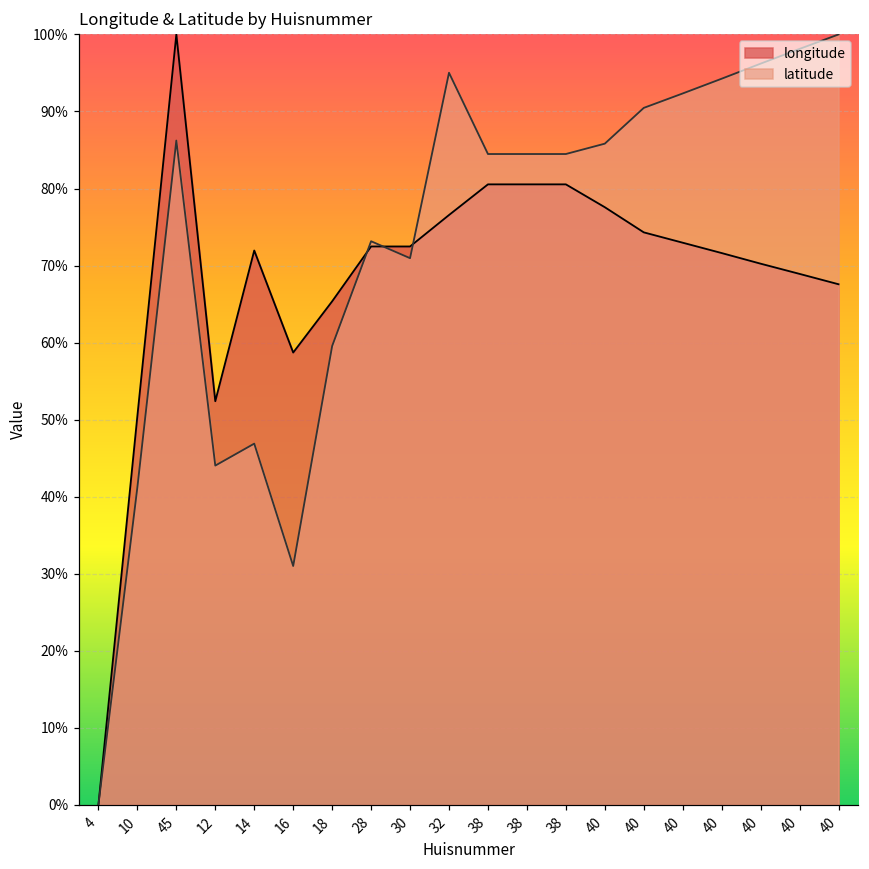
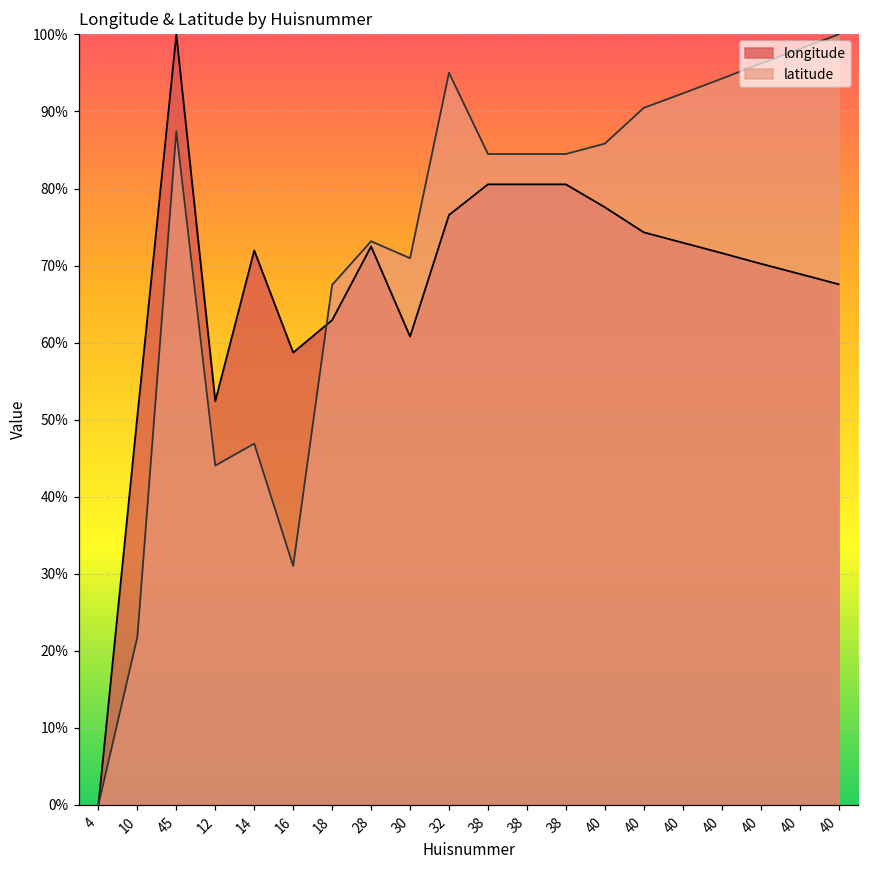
  {
    "longitude": {
      "10": "50%",
      "45": "100%",
      "12": "52%",
      "14": "72%",
      "16": "59%",
-     "18": "65%",
+     "18": "63%",
      "28": "72%",
-     "30": "72%",
+     "30": "61%",
      "32": "77%"
    },
    "latitude": {
-     "10": "41%",
-     "45": "86%",
+     "10": "22%",
+     "45": "87%",
      "12": "44%",
      "14": "47%",
      "16": "31%",
-     "18": "60%",
+     "18": "67%",
      "28": "73%",
      "30": "71%",
      "32": "95%"
    }
  }
